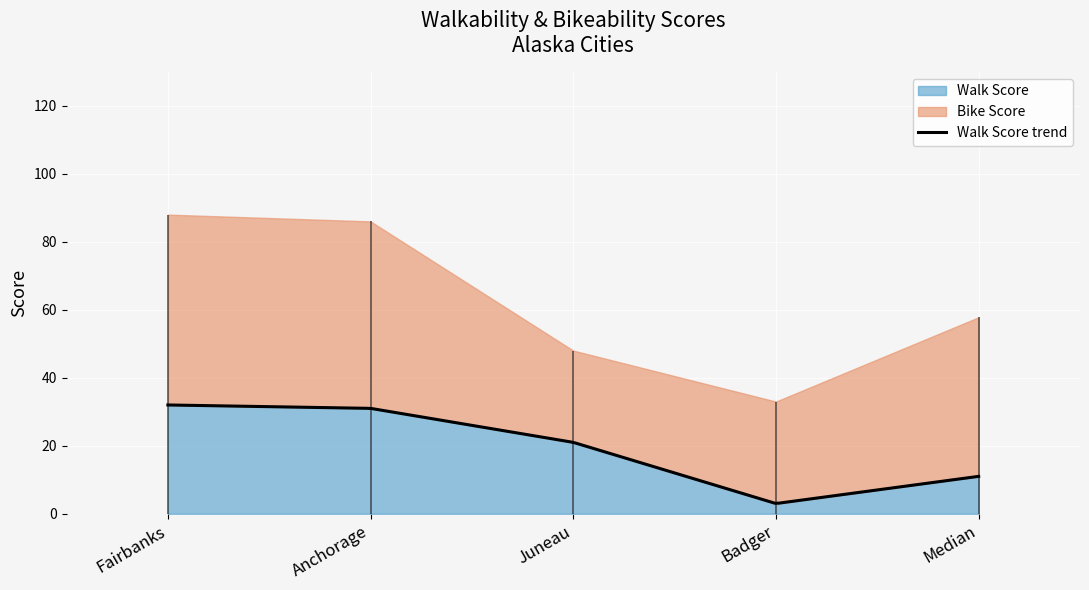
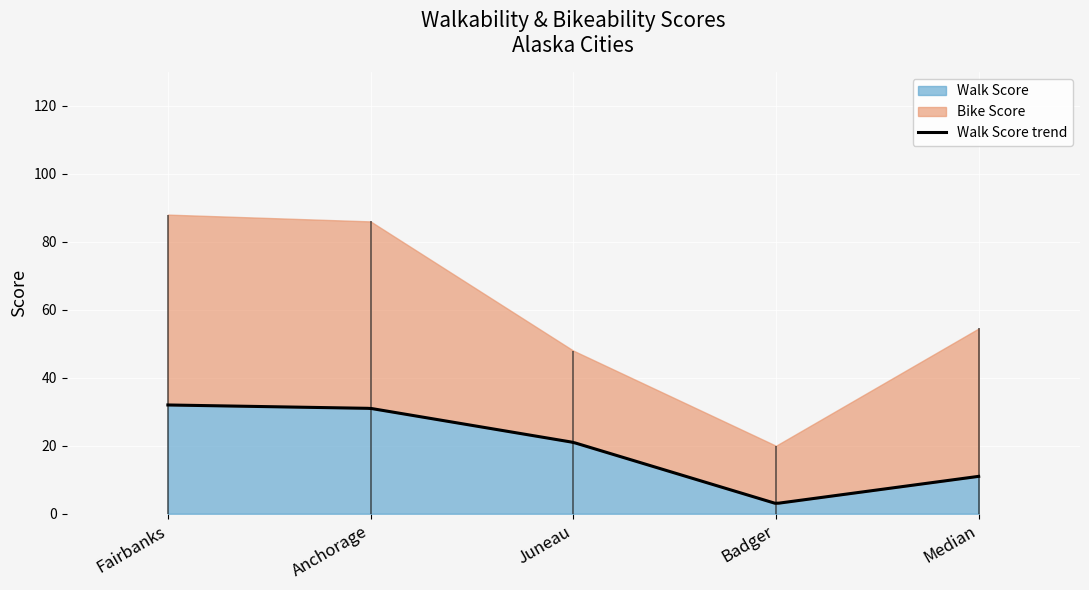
  {
    "Bike Score": {
      "Fairbanks": 56,
      "Anchorage": 55,
      "Juneau": 27,
-     "Badger": 30,
-     "Median": 47
+     "Badger": 17,
+     "Median": 44
    }
  }
